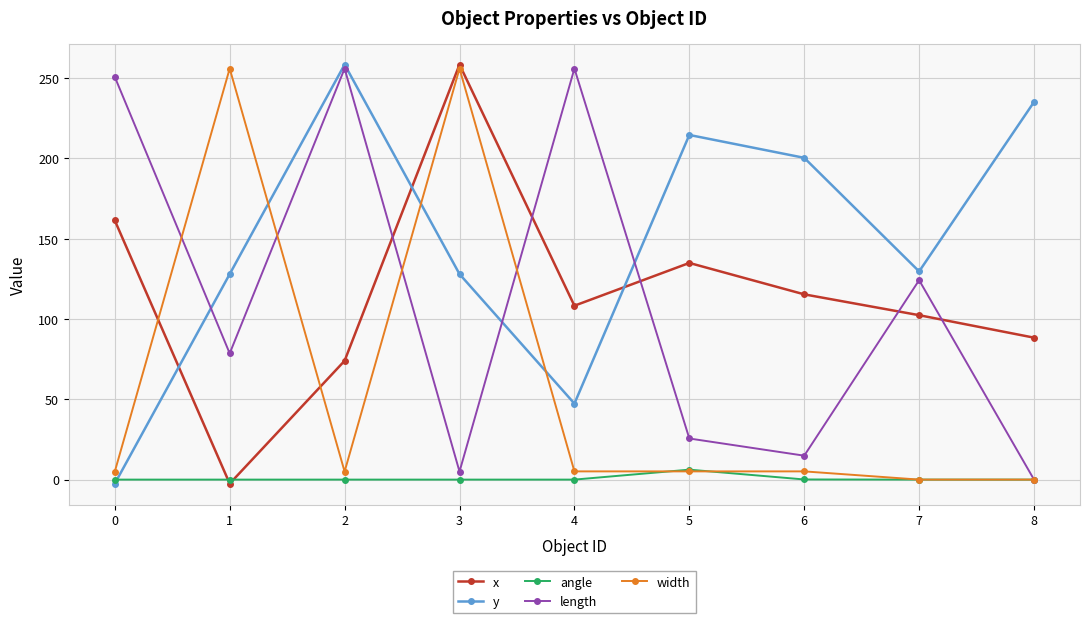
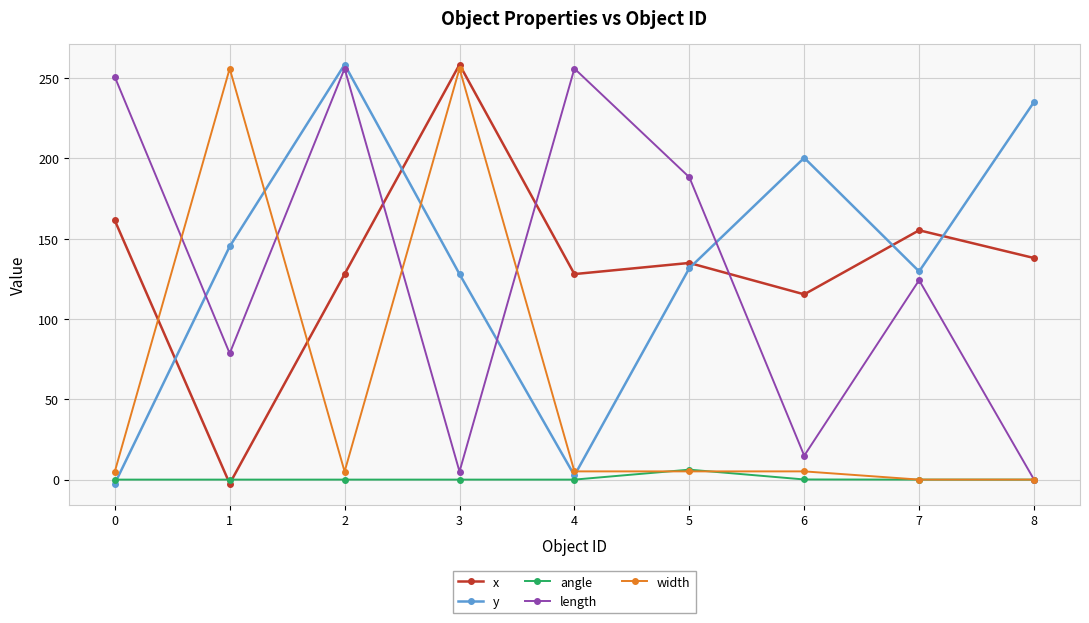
  {
    "x": {
      "0": 161,
      "1": -3,
-     "2": 74,
+     "2": 128,
      "3": 259,
-     "4": 108,
+     "4": 128,
      "5": 135,
      "6": 115,
-     "7": 102,
-     "8": 88
+     "7": 155,
+     "8": 138
    },
    "y": {
      "0": -3,
-     "1": 128,
+     "1": 145,
      "2": 259,
      "3": 128,
-     "4": 47,
-     "5": 215,
+     "4": 3,
+     "5": 132,
      "6": 200,
      "7": 130,
      "8": 235
    },
    "angle": {
      "0": 0,
      "1": 0,
      "2": 0,
      "3": 0,
      "4": 0,
      "6": 0
    },
    "length": {
      "0": 251,
      "1": 79,
      "2": 256,
      "3": 5,
      "4": 256,
-     "5": 26,
+     "5": 188,
      "6": 15,
      "7": 124
    },
    "width": {
      "0": 5,
      "1": 256,
      "2": 5,
      "3": 256,
      "4": 5,
      "6": 5
    }
  }
